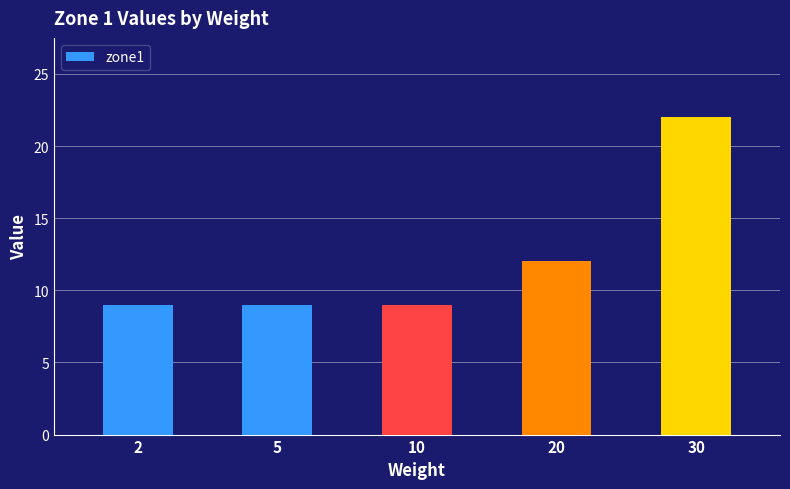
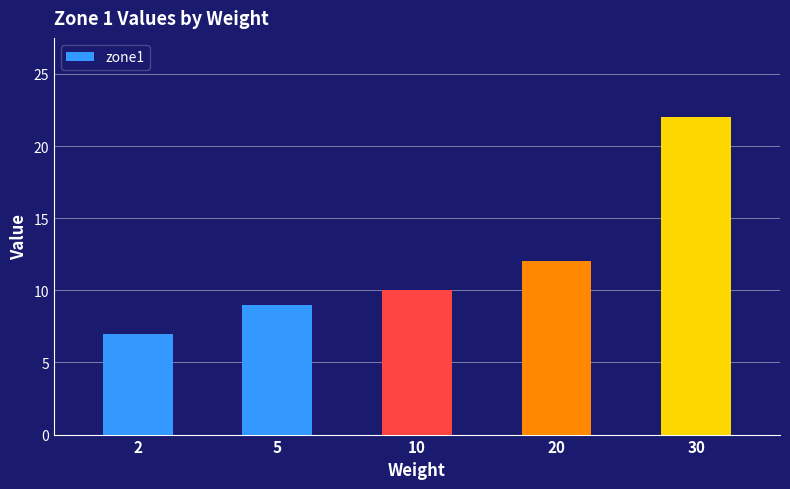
  {
-   "2": 9,
+   "2": 7,
    "5": 9,
-   "10": 9,
+   "10": 10,
    "20": 12,
    "30": 22
  }
